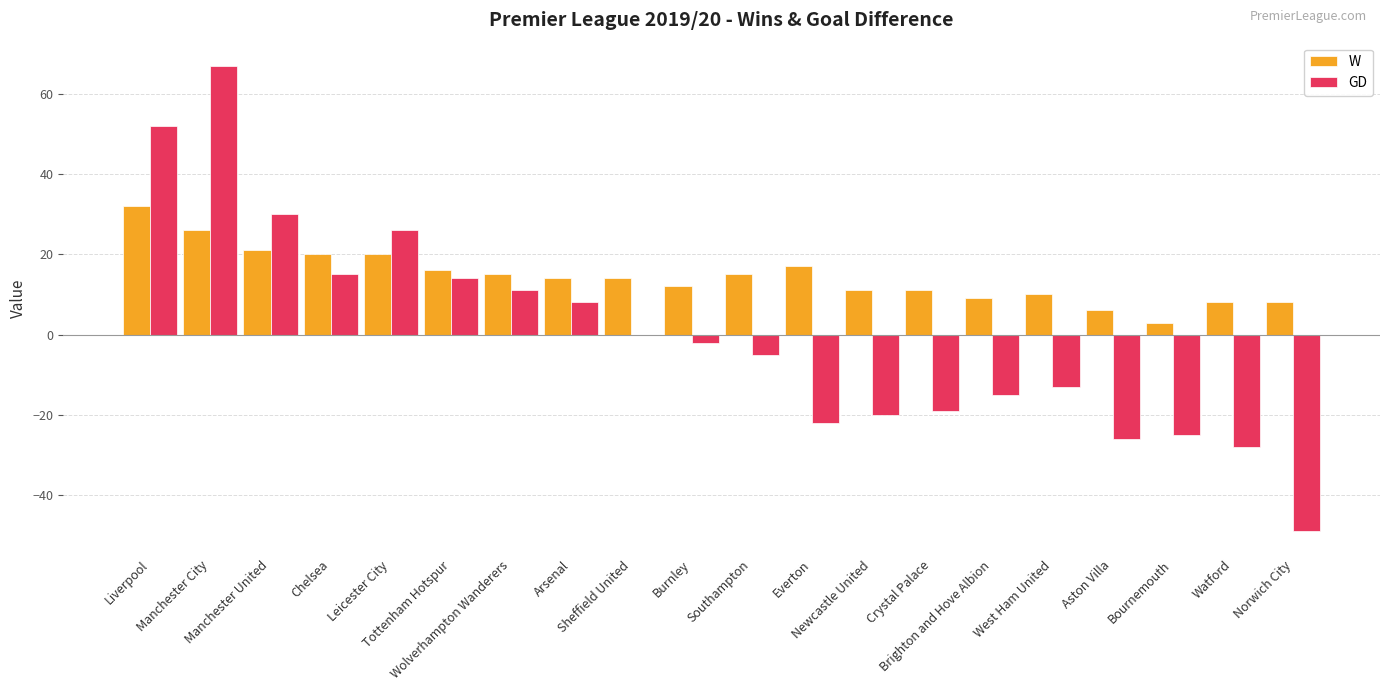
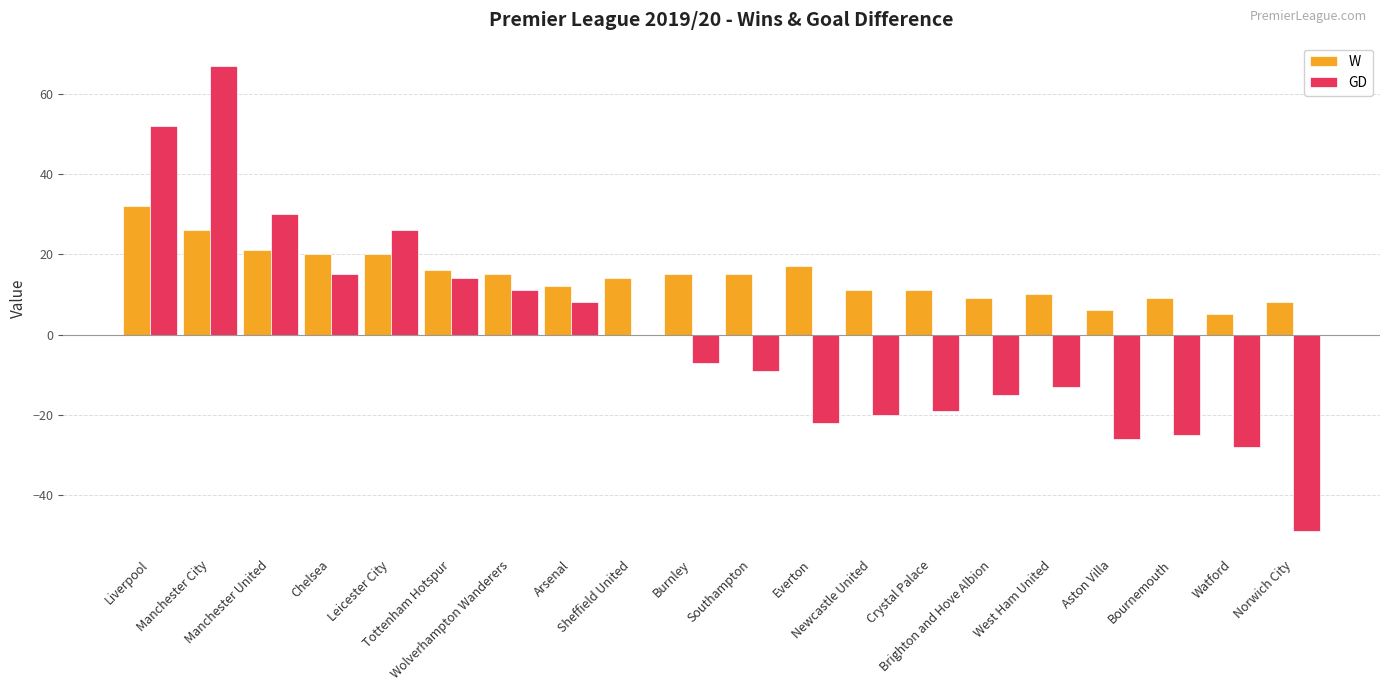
  {
    "W": {
      "Liverpool": 32,
      "Manchester City": 26,
      "Manchester United": 21,
      "Chelsea": 20,
      "Leicester City": 20,
      "Tottenham Hotspur": 16,
      "Wolverhampton Wanderers": 15,
-     "Arsenal": 14,
+     "Arsenal": 12,
      "Sheffield United": 14,
-     "Burnley": 12,
+     "Burnley": 15,
      "Southampton": 15,
      "Everton": 17,
      "Newcastle United": 11,
      "Crystal Palace": 11,
      "Brighton and Hove Albion": 9,
      "West Ham United": 10,
      "Aston Villa": 6,
-     "Bournemouth": 3,
-     "Watford": 8,
+     "Bournemouth": 9,
+     "Watford": 5,
      "Norwich City": 8
    },
    "GD": {
      "Liverpool": 52,
      "Manchester City": 67,
      "Manchester United": 30,
      "Chelsea": 15,
      "Leicester City": 26,
      "Tottenham Hotspur": 14,
      "Wolverhampton Wanderers": 11,
      "Arsenal": 8,
      "Sheffield United": 0,
-     "Burnley": -2,
-     "Southampton": -5,
+     "Burnley": -7,
+     "Southampton": -9,
      "Everton": -22,
      "Newcastle United": -20,
      "Crystal Palace": -19,
      "Brighton and Hove Albion": -15,
      "West Ham United": -13,
      "Aston Villa": -26,
      "Bournemouth": -25,
      "Watford": -28,
      "Norwich City": -49
    }
  }
